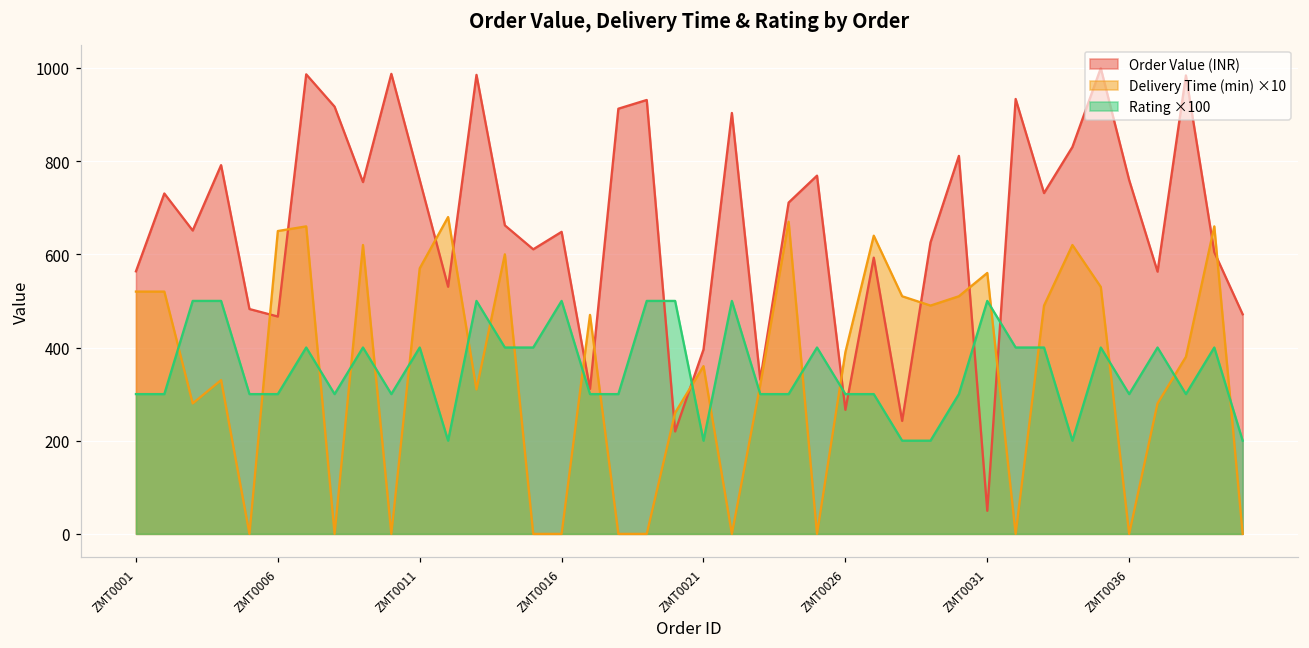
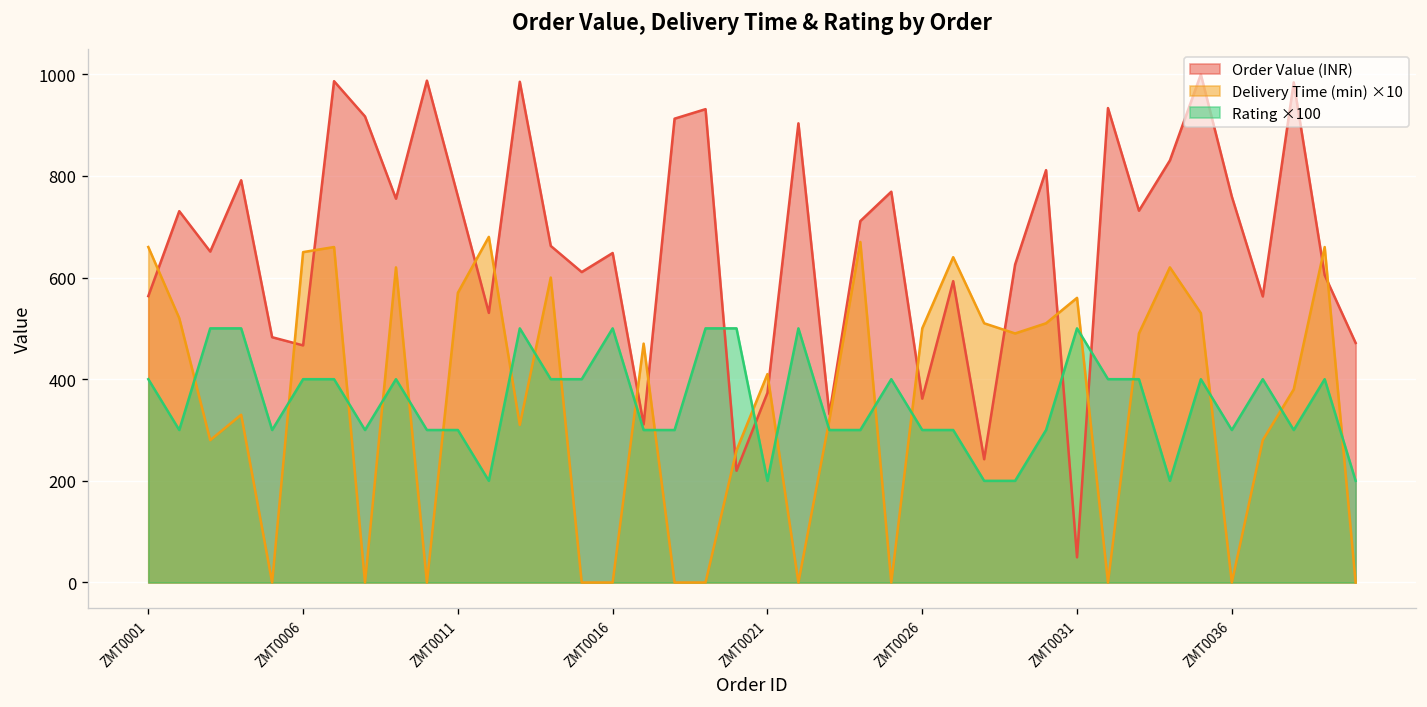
  {
    "Order Value (INR)": {
      "ZMT0001": 560,
      "ZMT0006": 470,
      "ZMT0011": 760,
      "ZMT0016": 650,
-     "ZMT0021": 400,
-     "ZMT0026": 270,
+     "ZMT0021": 370,
+     "ZMT0026": 360,
      "ZMT0031": 50,
      "ZMT0036": 760
    },
    "Delivery Time (min) ×10": {
-     "ZMT0001": 520,
+     "ZMT0001": 660,
      "ZMT0006": 650,
      "ZMT0011": 570,
      "ZMT0016": 0,
-     "ZMT0021": 360,
-     "ZMT0026": 390,
+     "ZMT0021": 410,
+     "ZMT0026": 500,
      "ZMT0031": 560,
      "ZMT0036": 0
    },
    "Rating ×100": {
-     "ZMT0001": 300,
-     "ZMT0006": 300,
-     "ZMT0011": 400,
+     "ZMT0001": 400,
+     "ZMT0006": 400,
+     "ZMT0011": 300,
      "ZMT0016": 500,
      "ZMT0021": 200,
      "ZMT0026": 300,
      "ZMT0031": 500,
      "ZMT0036": 300
    }
  }
